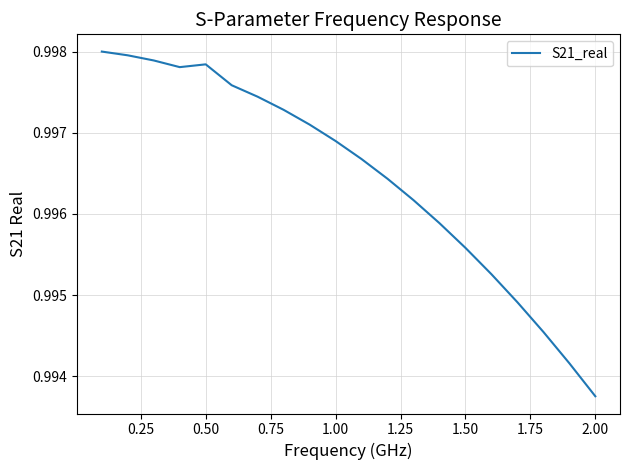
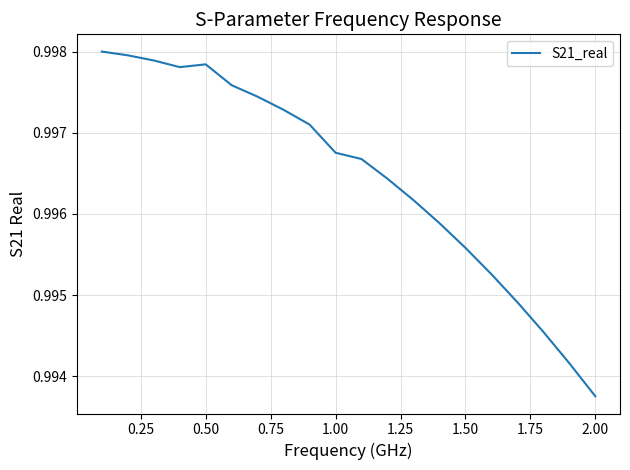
  {
    "0.50": 0.9978,
-   "1.00": 0.9969,
+   "1.00": 0.9968,
    "1.50": 0.9956,
    "2.00": 0.9938
  }
